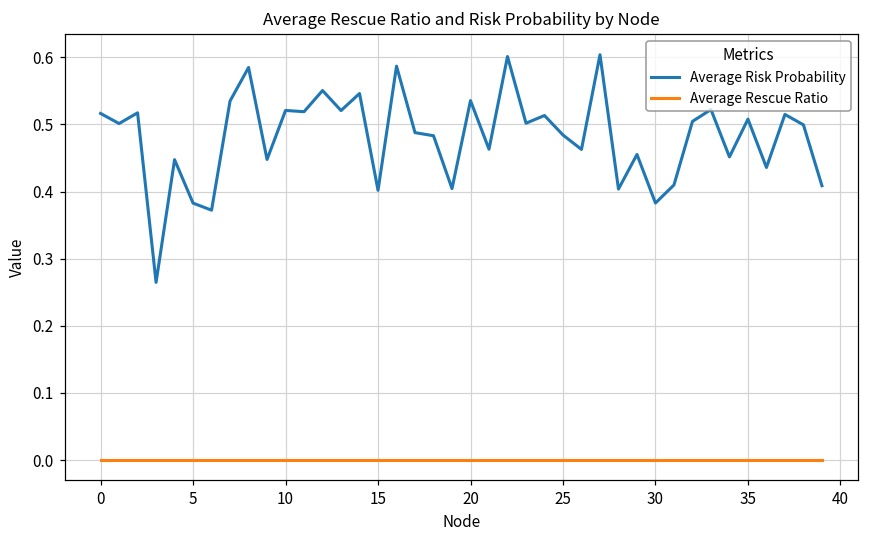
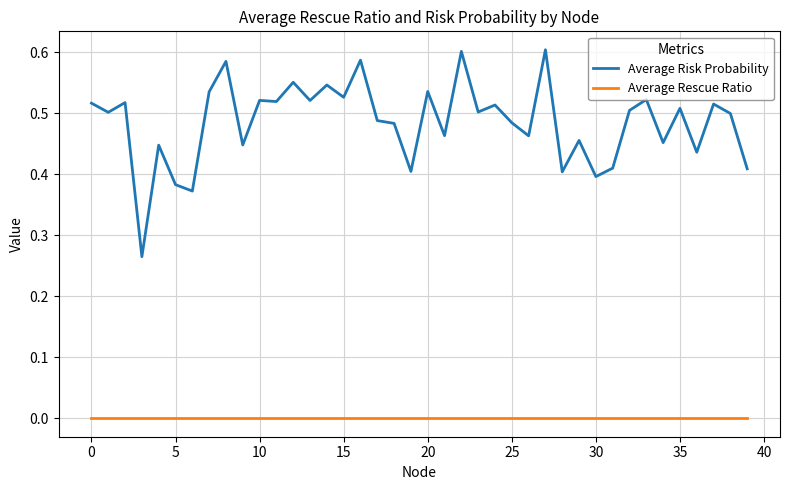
  {
    "Average Risk Probability": {
      "0": 0.52,
      "5": 0.38,
      "10": 0.52,
-     "15": 0.40,
+     "15": 0.53,
      "20": 0.54,
      "25": 0.48,
-     "30": 0.38,
+     "30": 0.40,
      "35": 0.51
    },
    "Average Rescue Ratio": {
      "0": 0.00,
      "5": 0.00,
      "10": 0.00,
      "15": 0.00,
      "20": 0.00,
      "25": 0.00,
      "30": 0.00,
      "35": 0.00
    }
  }
